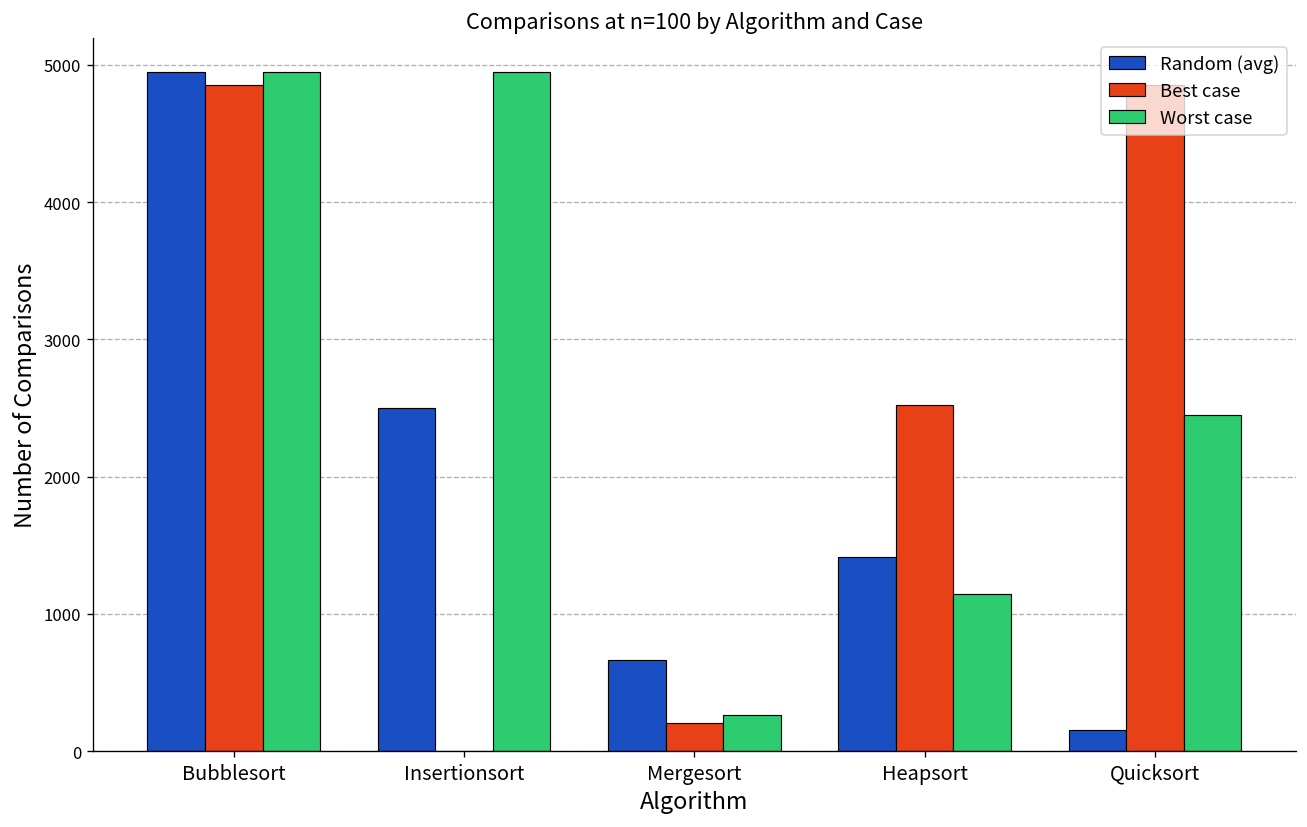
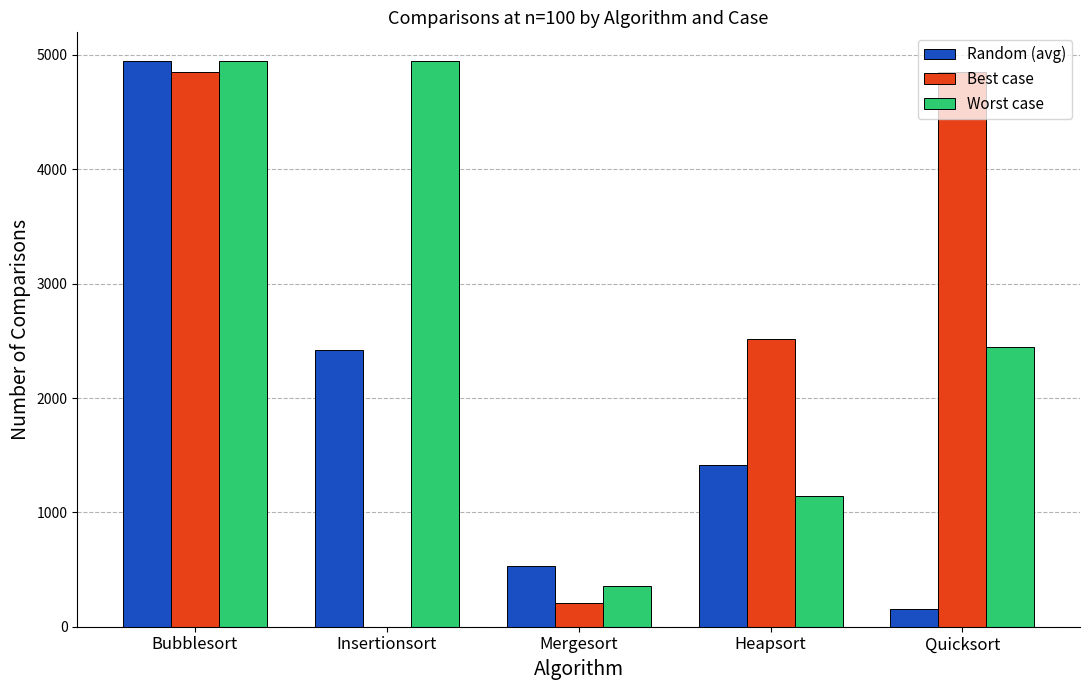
  {
    "Random (avg)": {
      "Bubblesort": 4950,
-     "Insertionsort": 2500,
-     "Mergesort": 660,
+     "Insertionsort": 2420,
+     "Mergesort": 530,
      "Heapsort": 1410,
      "Quicksort": 150
    },
    "Best case": {
      "Bubblesort": 4850,
      "Insertionsort": 0,
      "Mergesort": 200,
      "Heapsort": 2520
    },
    "Worst case": {
      "Bubblesort": 4950,
      "Insertionsort": 4950,
-     "Mergesort": 260,
+     "Mergesort": 360,
      "Heapsort": 1140,
      "Quicksort": 2450
    }
  }
